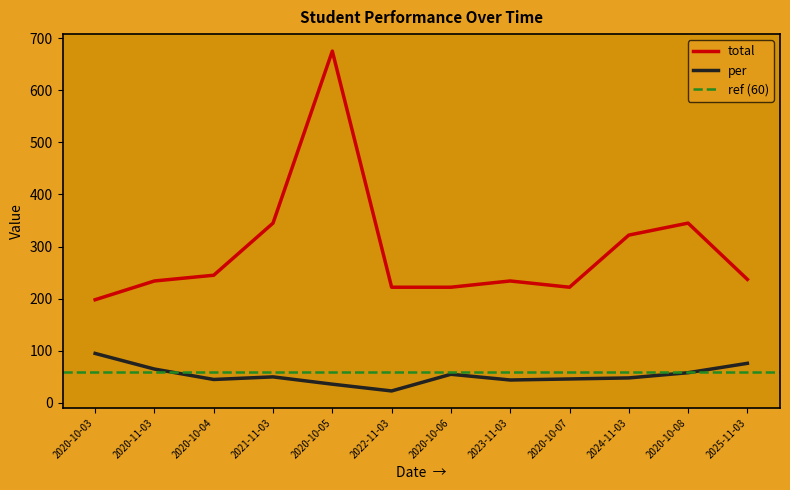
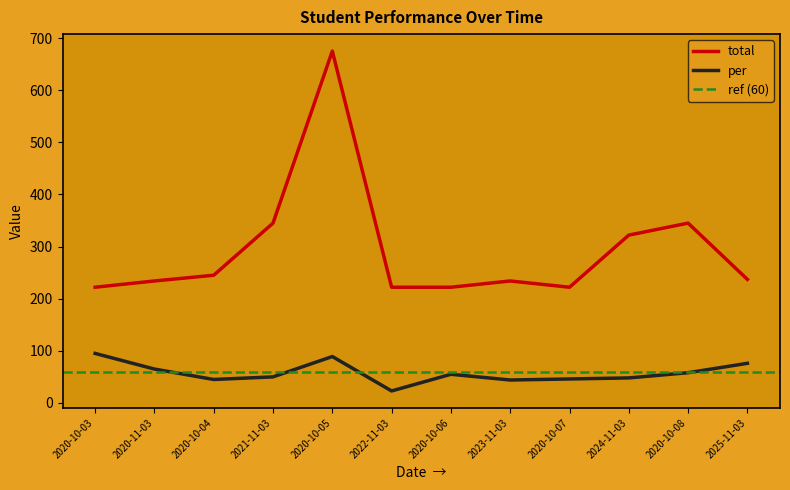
  {
    "total": {
-     "2020-10-03": 200,
+     "2020-10-03": 220,
      "2020-11-03": 230,
      "2020-10-04": 250,
      "2021-11-03": 350,
      "2020-10-05": 680,
      "2022-11-03": 220,
      "2020-10-06": 220,
      "2023-11-03": 230,
      "2020-10-07": 220,
      "2024-11-03": 320,
      "2020-10-08": 350,
      "2025-11-03": 240
    },
    "per": {
      "2020-10-03": 100,
      "2020-11-03": 70,
      "2020-10-04": 50,
      "2021-11-03": 50,
-     "2020-10-05": 40,
+     "2020-10-05": 90,
      "2022-11-03": 20,
      "2020-10-06": 60,
      "2023-11-03": 40,
      "2020-10-07": 50,
      "2024-11-03": 50,
      "2020-10-08": 60,
      "2025-11-03": 80
    }
  }
